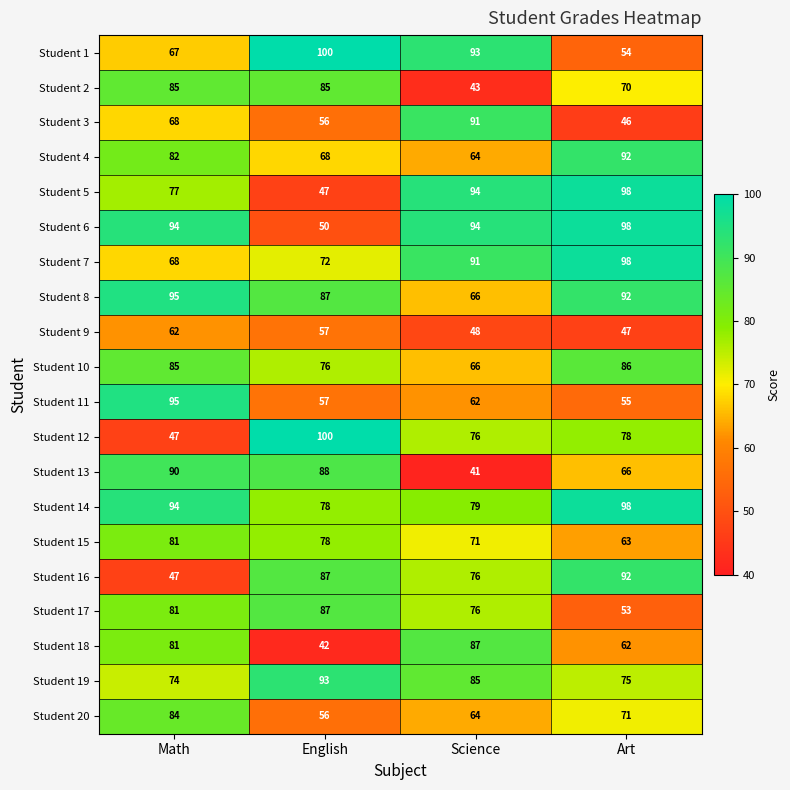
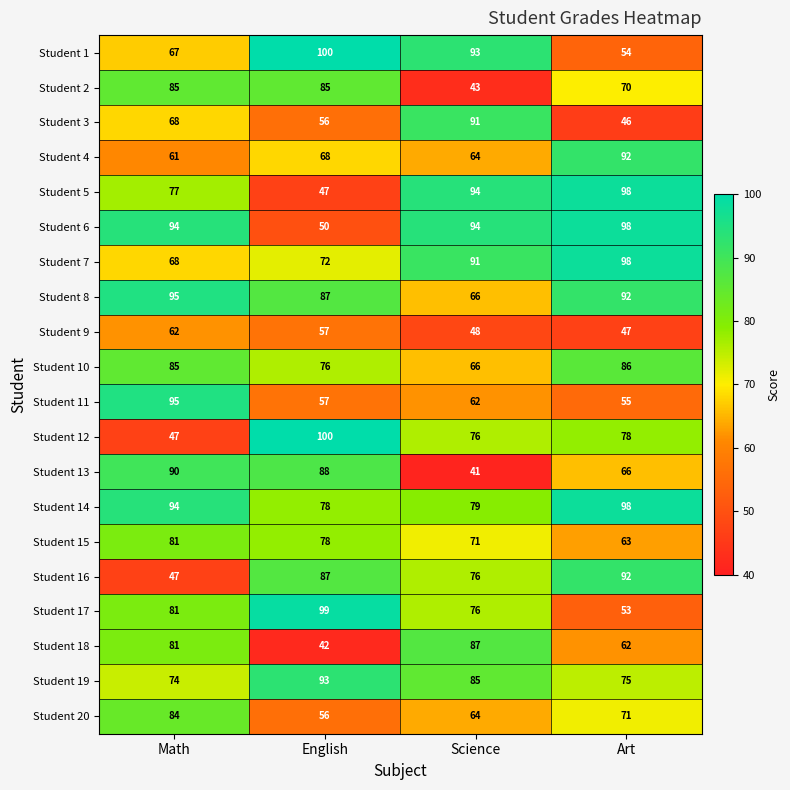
  {
    "Student 1": {
      "Math": 67,
      "English": 100,
      "Science": 93,
      "Art": 54
    },
    "Student 2": {
      "Math": 85,
      "English": 85,
      "Science": 43,
      "Art": 70
    },
    "Student 3": {
      "Math": 68,
      "English": 56,
      "Science": 91,
      "Art": 46
    },
    "Student 4": {
-     "Math": 82,
+     "Math": 61,
      "English": 68,
      "Science": 64,
      "Art": 92
    },
    "Student 5": {
      "Math": 77,
      "English": 47,
      "Science": 94,
      "Art": 98
    },
    "Student 6": {
      "Math": 94,
      "English": 50,
      "Science": 94,
      "Art": 98
    },
    "Student 7": {
      "Math": 68,
      "English": 72,
      "Science": 91,
      "Art": 98
    },
    "Student 8": {
      "Math": 95,
      "English": 87,
      "Science": 66,
      "Art": 92
    },
    "Student 9": {
      "Math": 62,
      "English": 57,
      "Science": 48,
      "Art": 47
    },
    "Student 10": {
      "Math": 85,
      "English": 76,
      "Science": 66,
      "Art": 86
    },
    "Student 11": {
      "Math": 95,
      "English": 57,
      "Science": 62,
      "Art": 55
    },
    "Student 12": {
      "Math": 47,
      "English": 100,
      "Science": 76,
      "Art": 78
    },
    "Student 13": {
      "Math": 90,
      "English": 88,
      "Science": 41,
      "Art": 66
    },
    "Student 14": {
      "Math": 94,
      "English": 78,
      "Science": 79,
      "Art": 98
    },
    "Student 15": {
      "Math": 81,
      "English": 78,
      "Science": 71,
      "Art": 63
    },
    "Student 16": {
      "Math": 47,
      "English": 87,
      "Science": 76,
      "Art": 92
    },
    "Student 17": {
      "Math": 81,
-     "English": 87,
+     "English": 99,
      "Science": 76,
      "Art": 53
    },
    "Student 18": {
      "Math": 81,
      "English": 42,
      "Science": 87,
      "Art": 62
    },
    "Student 19": {
      "Math": 74,
      "English": 93,
      "Science": 85,
      "Art": 75
    },
    "Student 20": {
      "Math": 84,
      "English": 56,
      "Science": 64,
      "Art": 71
    }
  }
